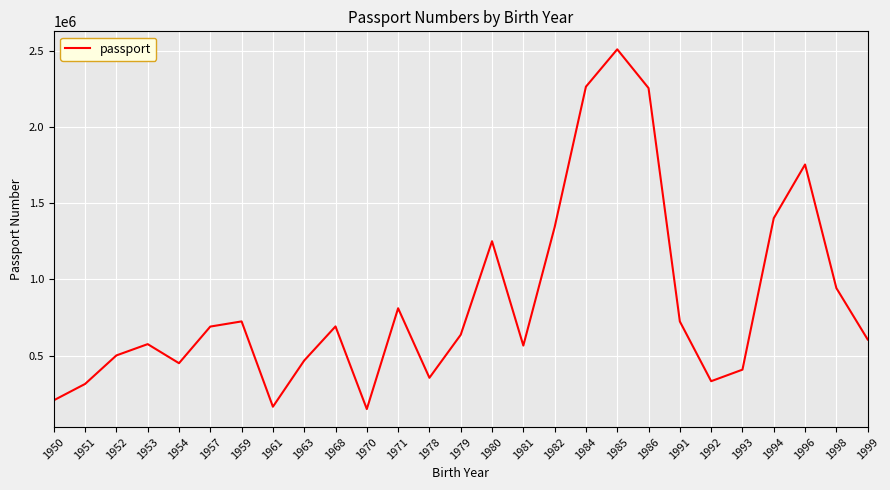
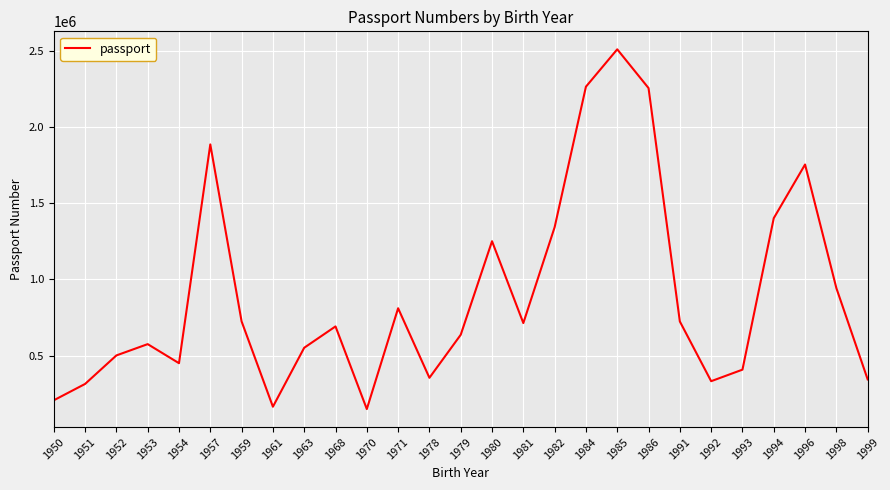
  {
    "1950": 210000,
    "1951": 310000,
    "1952": 500000,
    "1953": 580000,
    "1954": 450000,
-   "1957": 690000,
+   "1957": 1890000,
    "1959": 730000,
    "1961": 170000,
-   "1963": 470000,
+   "1963": 550000,
    "1968": 690000,
    "1970": 150000,
    "1971": 810000,
    "1978": 350000,
    "1979": 640000,
    "1980": 1250000,
-   "1981": 570000,
+   "1981": 710000,
    "1982": 1340000,
    "1984": 2270000,
    "1985": 2510000,
    "1986": 2260000,
    "1991": 720000,
    "1992": 330000,
    "1993": 410000,
    "1994": 1400000,
    "1996": 1750000,
    "1998": 940000,
-   "1999": 610000
+   "1999": 340000
  }
